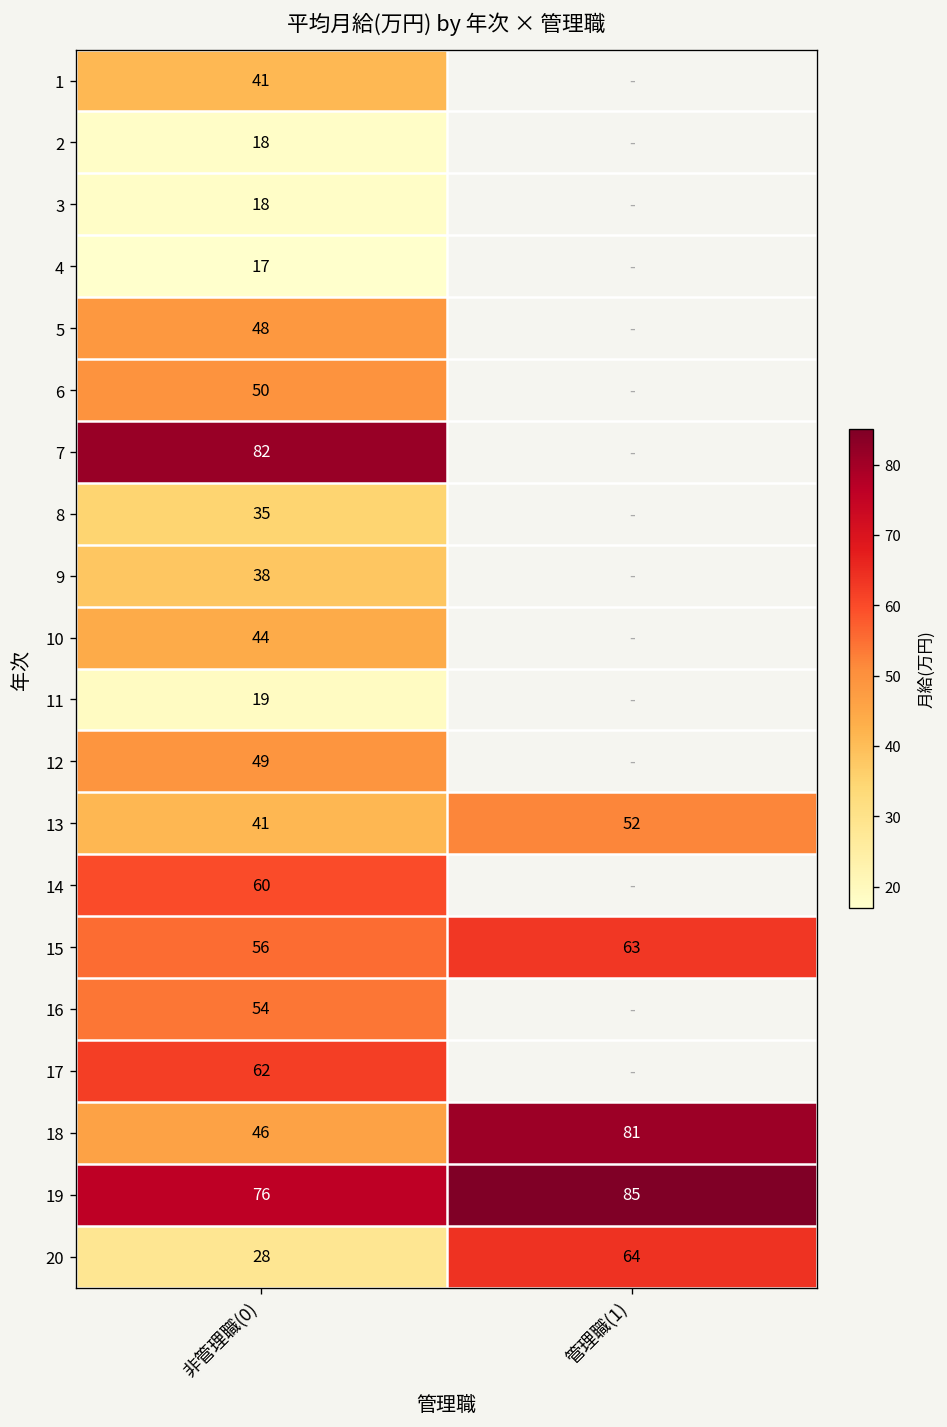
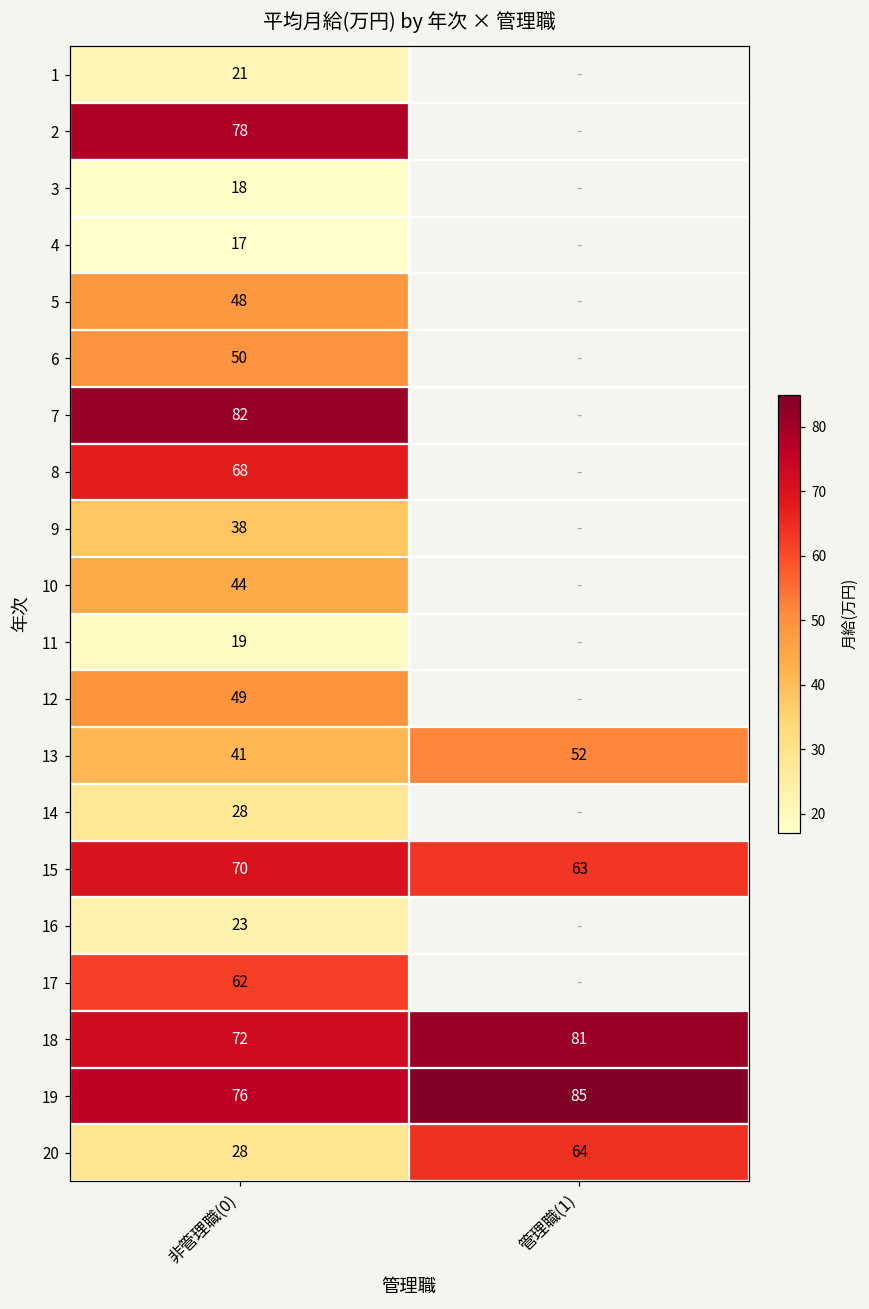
  {
    "1": {
-     "非管理職(0)": 41
+     "非管理職(0)": 21
    },
    "2": {
-     "非管理職(0)": 18
+     "非管理職(0)": 78
    },
    "3": {
      "非管理職(0)": 18
    },
    "4": {
      "非管理職(0)": 17
    },
    "5": {
      "非管理職(0)": 48
    },
    "6": {
      "非管理職(0)": 50
    },
    "7": {
      "非管理職(0)": 82
    },
    "8": {
-     "非管理職(0)": 35
+     "非管理職(0)": 68
    },
    "9": {
      "非管理職(0)": 38
    },
    "10": {
      "非管理職(0)": 44
    },
    "11": {
      "非管理職(0)": 19
    },
    "12": {
      "非管理職(0)": 49
    },
    "13": {
      "非管理職(0)": 41,
      "管理職(1)": 52
    },
    "14": {
-     "非管理職(0)": 60
+     "非管理職(0)": 28
    },
    "15": {
-     "非管理職(0)": 56,
+     "非管理職(0)": 70,
      "管理職(1)": 63
    },
    "16": {
-     "非管理職(0)": 54
+     "非管理職(0)": 23
    },
    "17": {
      "非管理職(0)": 62
    },
    "18": {
-     "非管理職(0)": 46,
+     "非管理職(0)": 72,
      "管理職(1)": 81
    },
    "19": {
      "非管理職(0)": 76,
      "管理職(1)": 85
    },
    "20": {
      "非管理職(0)": 28,
      "管理職(1)": 64
    }
  }
